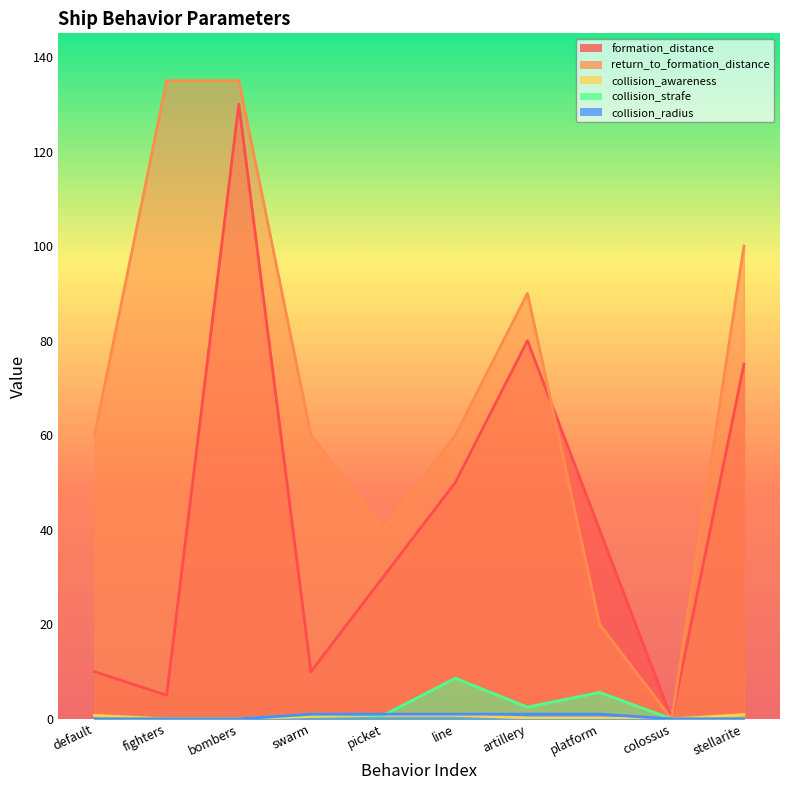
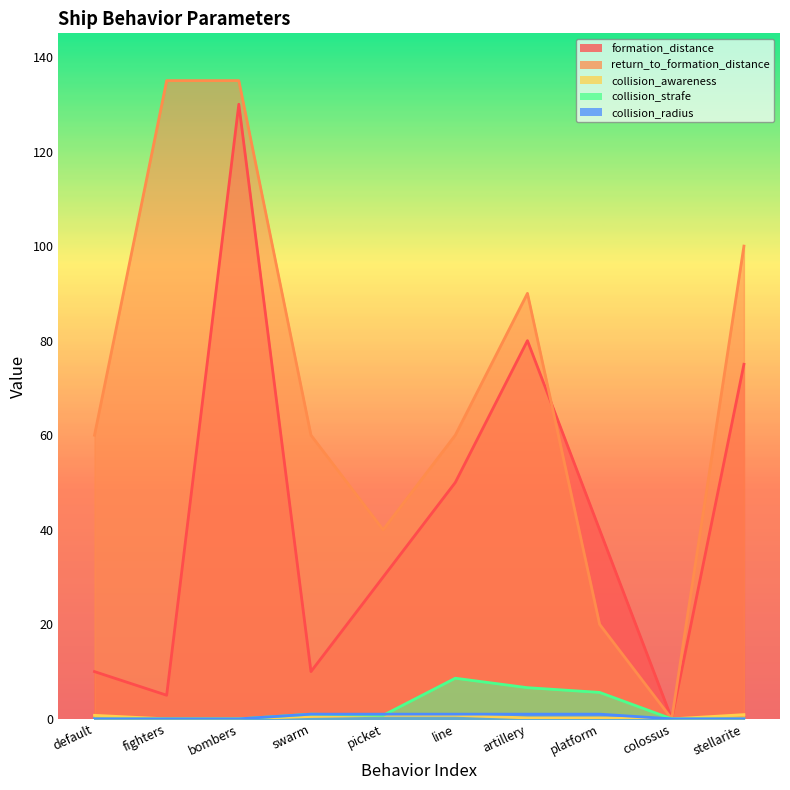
  {
    "collision_strafe": {
      "line": 9,
-     "artillery": 3,
+     "artillery": 7,
      "platform": 6
    },
    "collision_radius": {
      "artillery": 1,
      "platform": 1
    }
  }
